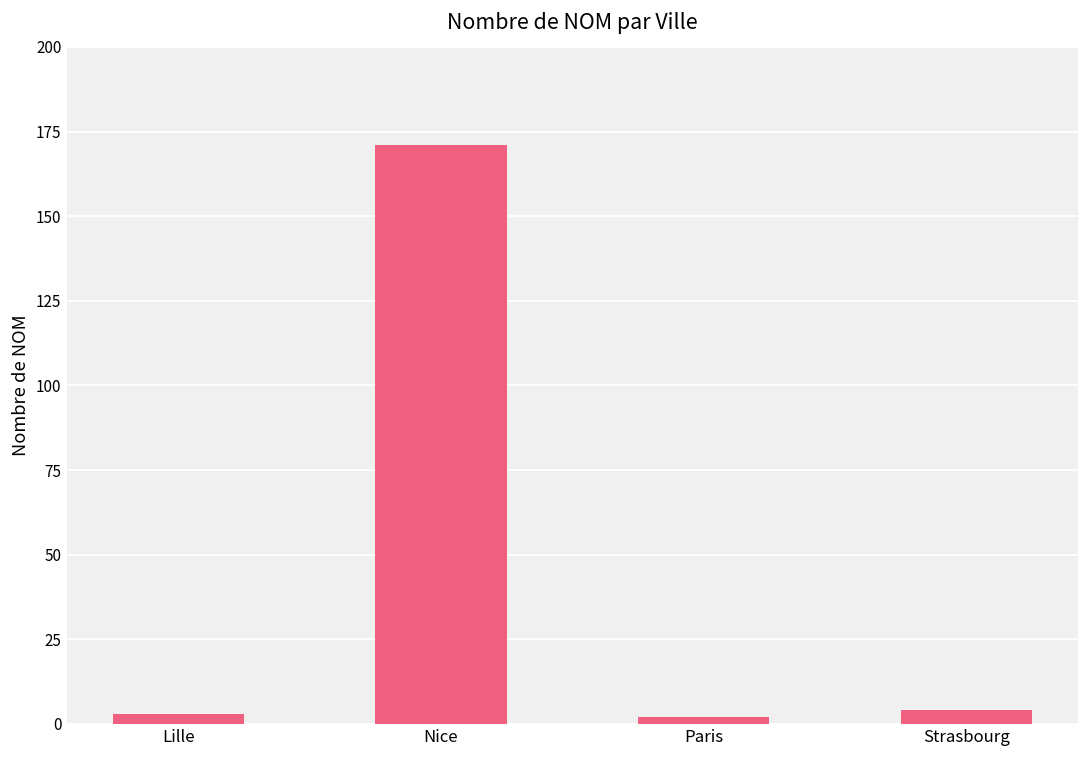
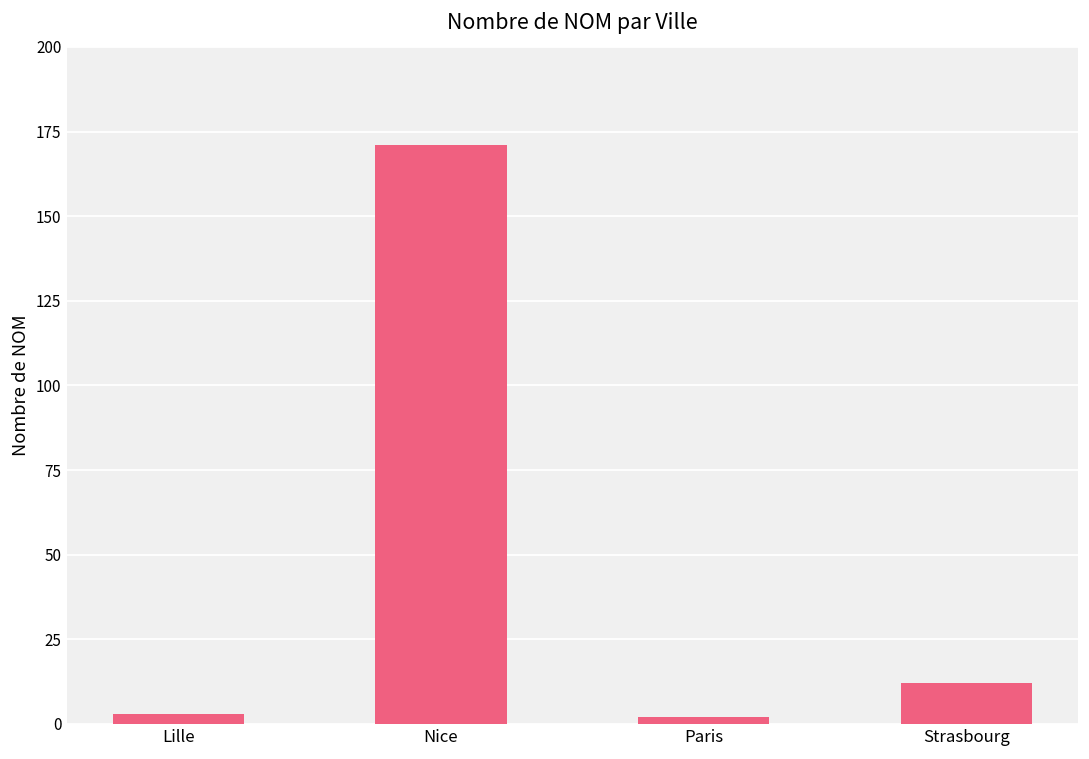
  {
    "Lille": 3,
    "Nice": 171,
    "Paris": 2,
-   "Strasbourg": 4
+   "Strasbourg": 12
  }
